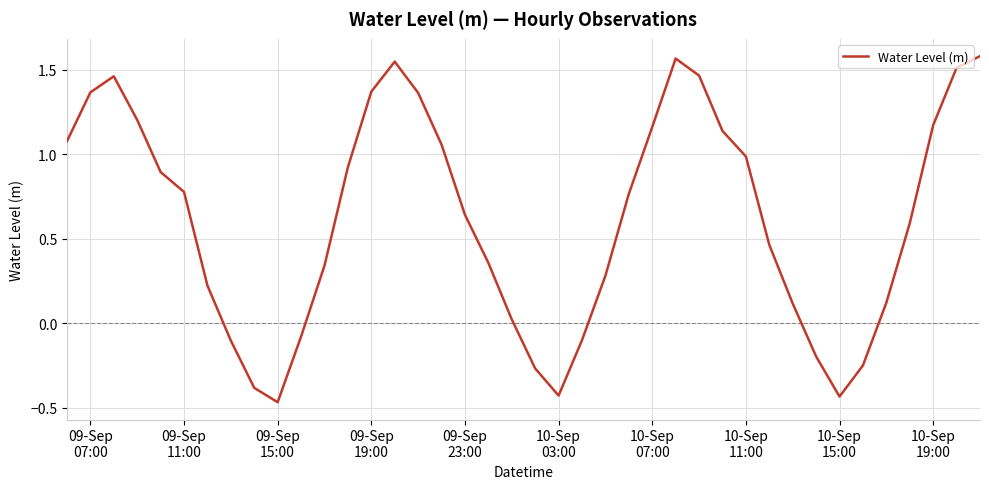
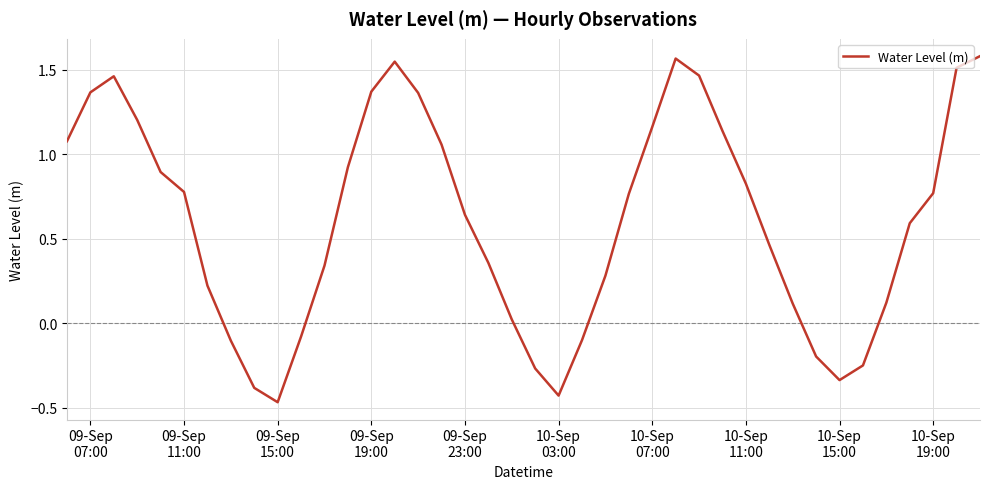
  {
    "09-Sep 07:00": 1.37,
    "09-Sep 11:00": 0.78,
    "09-Sep 15:00": -0.47,
    "09-Sep 19:00": 1.37,
    "09-Sep 23:00": 0.64,
    "10-Sep 03:00": -0.43,
    "10-Sep 07:00": 1.16,
-   "10-Sep 11:00": 0.99,
-   "10-Sep 15:00": -0.43,
-   "10-Sep 19:00": 1.17
+   "10-Sep 11:00": 0.83,
+   "10-Sep 15:00": -0.34,
+   "10-Sep 19:00": 0.77
  }
